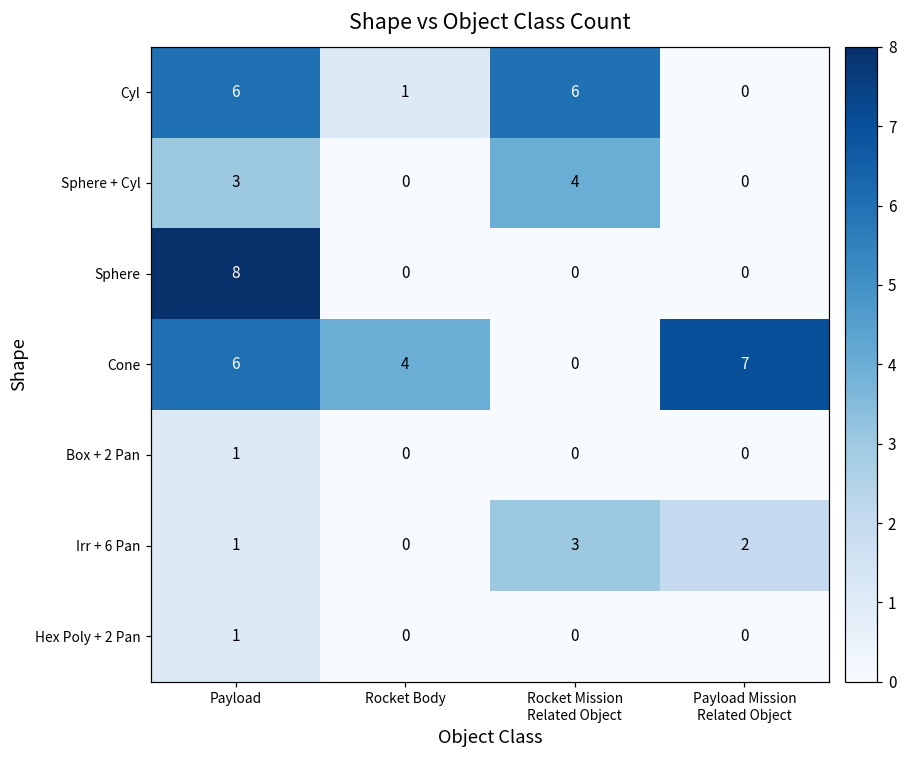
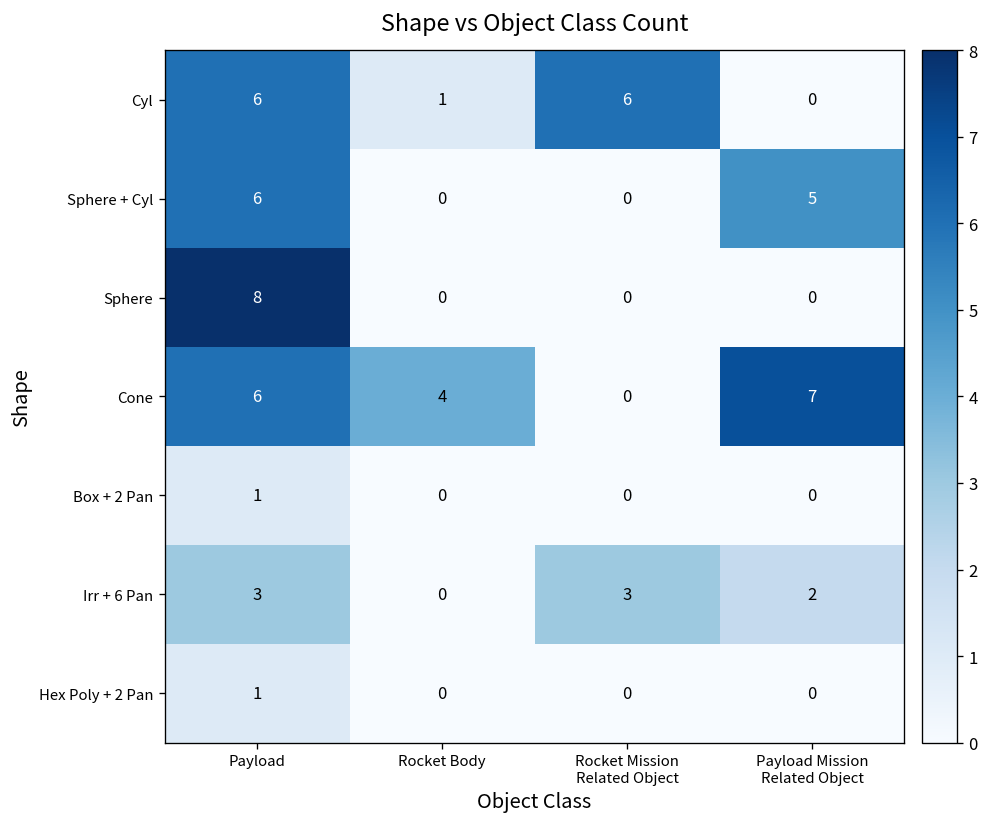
  {
    "Cyl": {
      "Payload": 6,
      "Rocket Body": 1,
      "Rocket Mission Related Object": 6,
      "Payload Mission Related Object": 0
    },
    "Sphere + Cyl": {
-     "Payload": 3,
+     "Payload": 6,
      "Rocket Body": 0,
-     "Rocket Mission Related Object": 4,
-     "Payload Mission Related Object": 0
+     "Rocket Mission Related Object": 0,
+     "Payload Mission Related Object": 5
    },
    "Sphere": {
      "Payload": 8,
      "Rocket Body": 0,
      "Rocket Mission Related Object": 0,
      "Payload Mission Related Object": 0
    },
    "Cone": {
      "Payload": 6,
      "Rocket Body": 4,
      "Rocket Mission Related Object": 0,
      "Payload Mission Related Object": 7
    },
    "Box + 2 Pan": {
      "Payload": 1,
      "Rocket Body": 0,
      "Rocket Mission Related Object": 0,
      "Payload Mission Related Object": 0
    },
    "Irr + 6 Pan": {
-     "Payload": 1,
+     "Payload": 3,
      "Rocket Body": 0,
      "Rocket Mission Related Object": 3,
      "Payload Mission Related Object": 2
    },
    "Hex Poly + 2 Pan": {
      "Payload": 1,
      "Rocket Body": 0,
      "Rocket Mission Related Object": 0,
      "Payload Mission Related Object": 0
    }
  }
